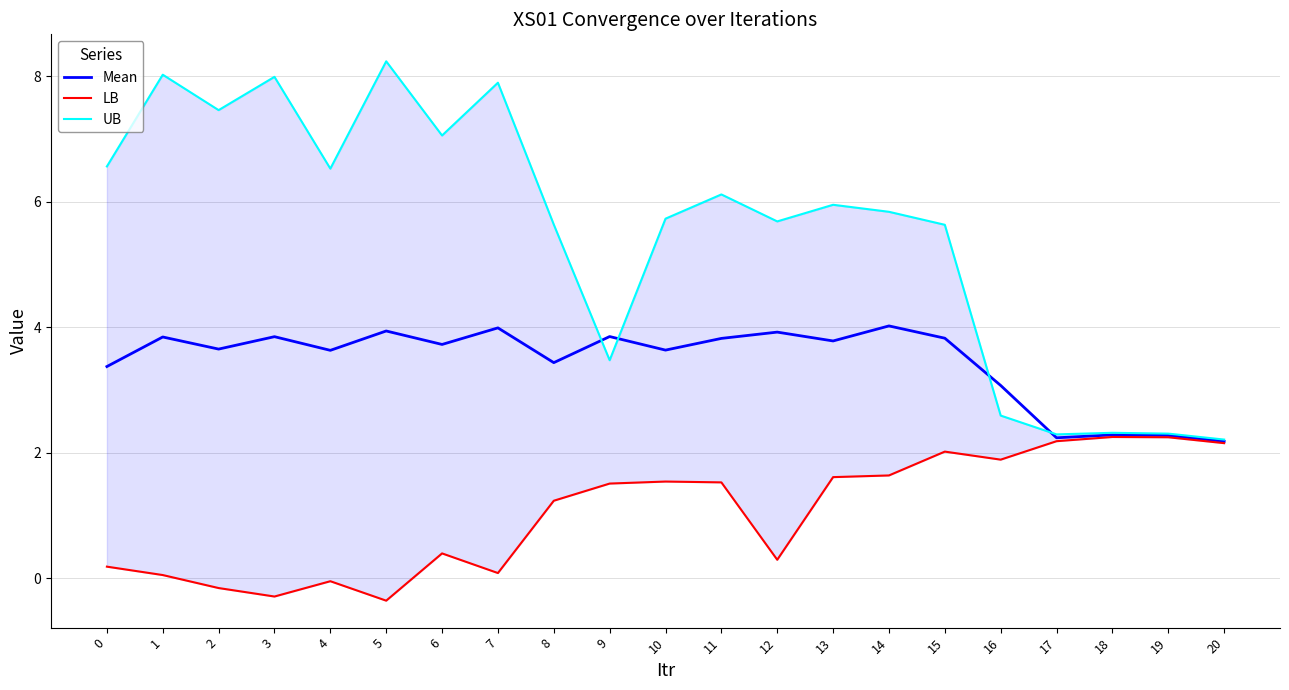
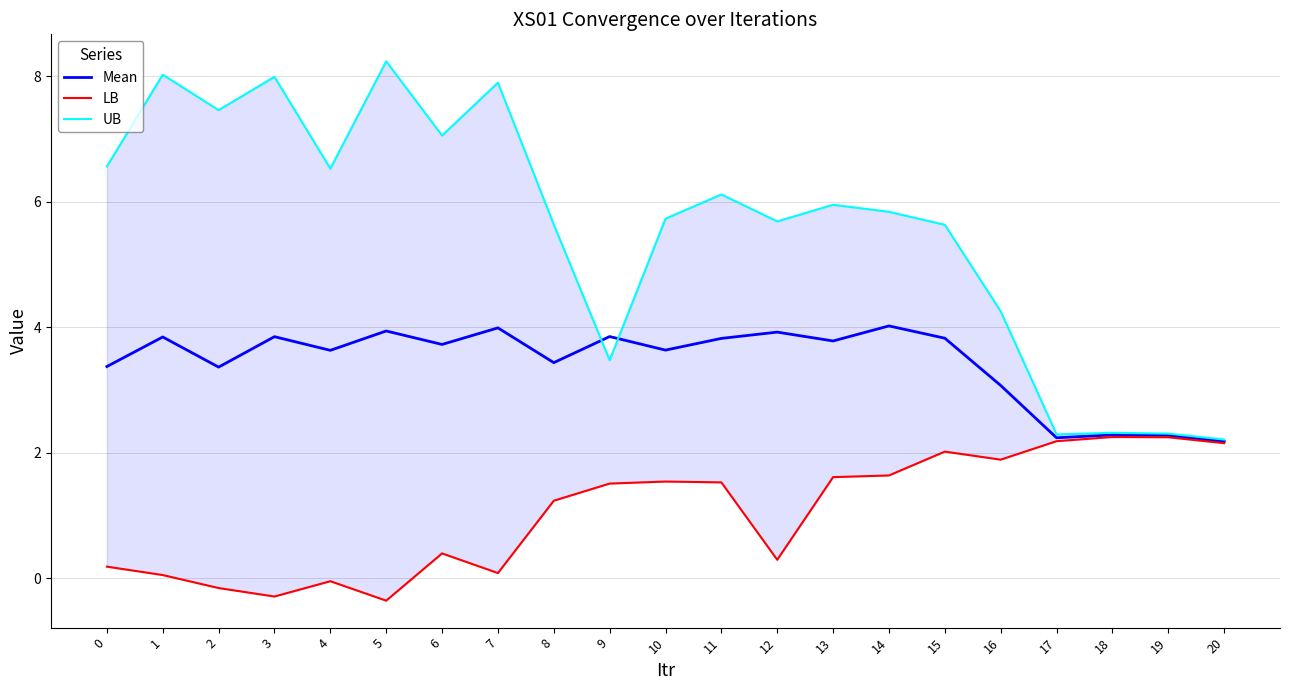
  {
    "Mean": {
      "0": 3.4,
      "1": 3.8,
-     "2": 3.7,
+     "2": 3.4,
      "3": 3.8,
      "4": 3.6,
      "5": 3.9,
      "6": 3.7,
      "7": 4.0,
      "8": 3.4,
      "9": 3.9,
      "10": 3.6,
      "11": 3.8,
      "12": 3.9,
      "13": 3.8,
      "14": 4.0,
      "15": 3.8,
      "16": 3.1,
      "17": 2.2
    },
    "LB": {
      "0": 0.2,
      "1": 0.1,
      "2": -0.2,
      "3": -0.3,
      "4": 0.0,
      "5": -0.4,
      "6": 0.4,
      "7": 0.1,
      "8": 1.2,
      "9": 1.5,
      "10": 1.5,
      "11": 1.5,
      "12": 0.3,
      "13": 1.6,
      "14": 1.6,
      "15": 2.0,
      "16": 1.9,
      "17": 2.2
    },
    "UB": {
      "0": 6.6,
      "1": 8.0,
      "2": 7.5,
      "3": 8.0,
      "4": 6.5,
      "5": 8.2,
      "6": 7.1,
      "7": 7.9,
      "8": 5.6,
      "9": 3.5,
      "10": 5.7,
      "11": 6.1,
      "12": 5.7,
      "13": 6.0,
      "14": 5.8,
      "15": 5.6,
-     "16": 2.6,
+     "16": 4.3,
      "17": 2.3
    }
  }
